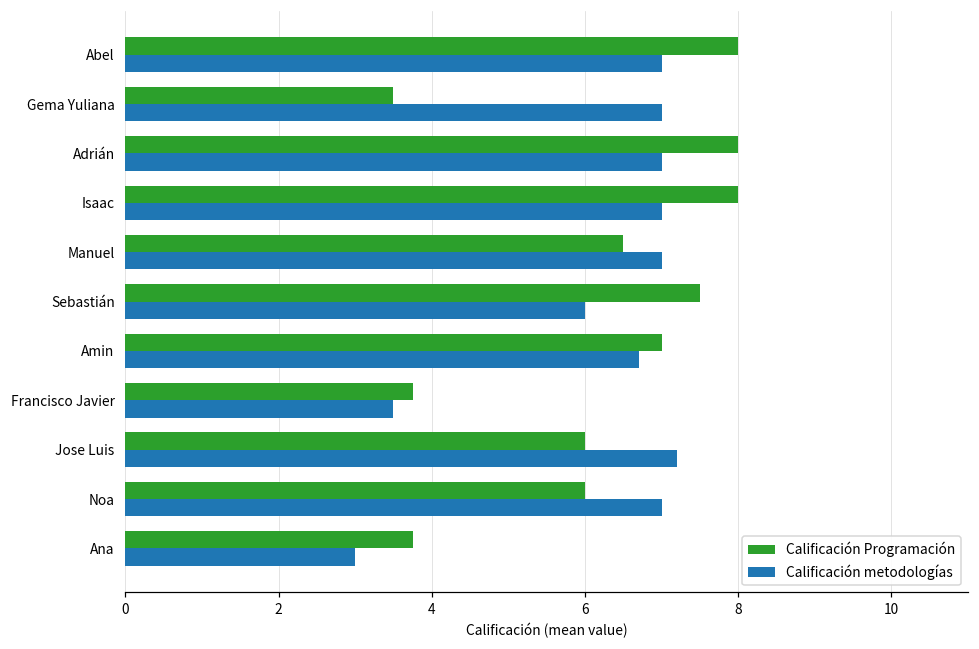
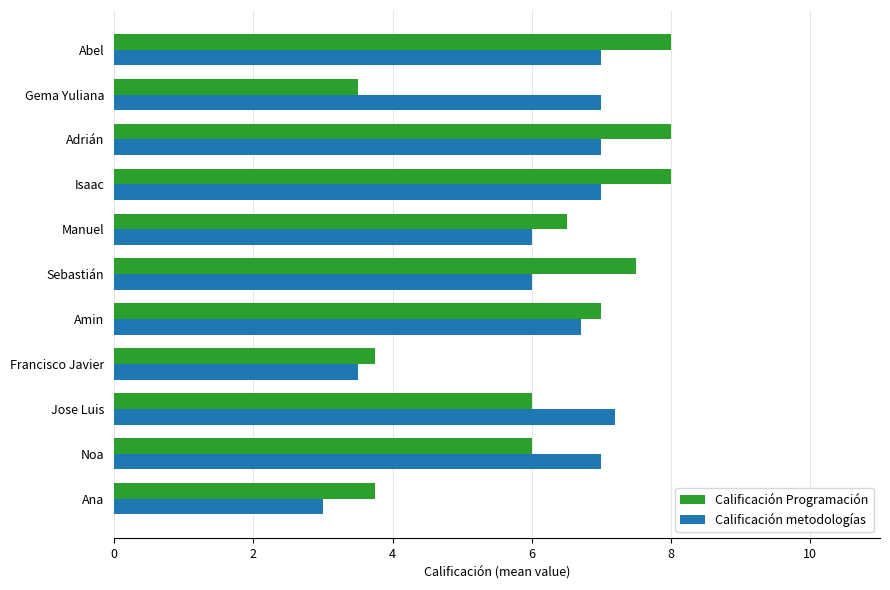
  {
    "Calificación Programación": {
      "Abel": 8,
      "Gema Yuliana": 3.5,
      "Adrián": 8,
      "Isaac": 8,
      "Manuel": 6.5,
      "Sebastián": 7.5,
      "Amin": 7,
      "Francisco Javier": 3.8,
      "Jose Luis": 6,
      "Noa": 6,
      "Ana": 3.8
    },
    "Calificación metodologías": {
      "Abel": 7,
      "Gema Yuliana": 7,
      "Adrián": 7,
      "Isaac": 7,
-     "Manuel": 7,
+     "Manuel": 6,
      "Sebastián": 6,
      "Amin": 6.7,
      "Francisco Javier": 3.5,
      "Jose Luis": 7.2,
      "Noa": 7,
      "Ana": 3
    }
  }
